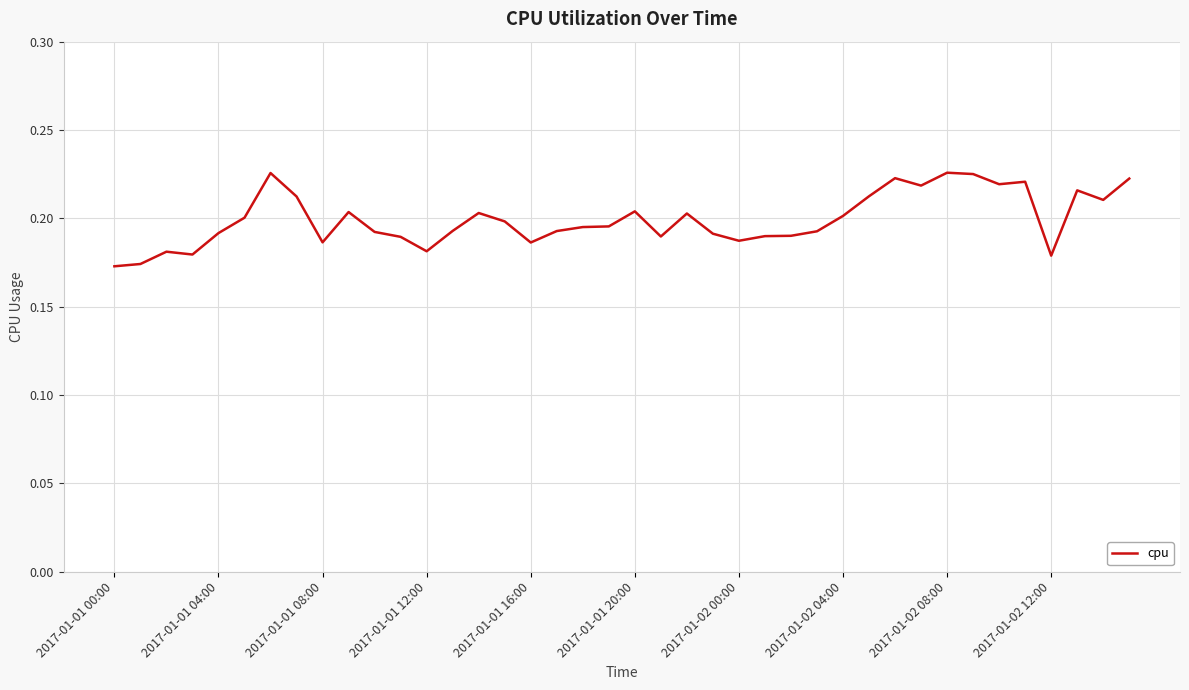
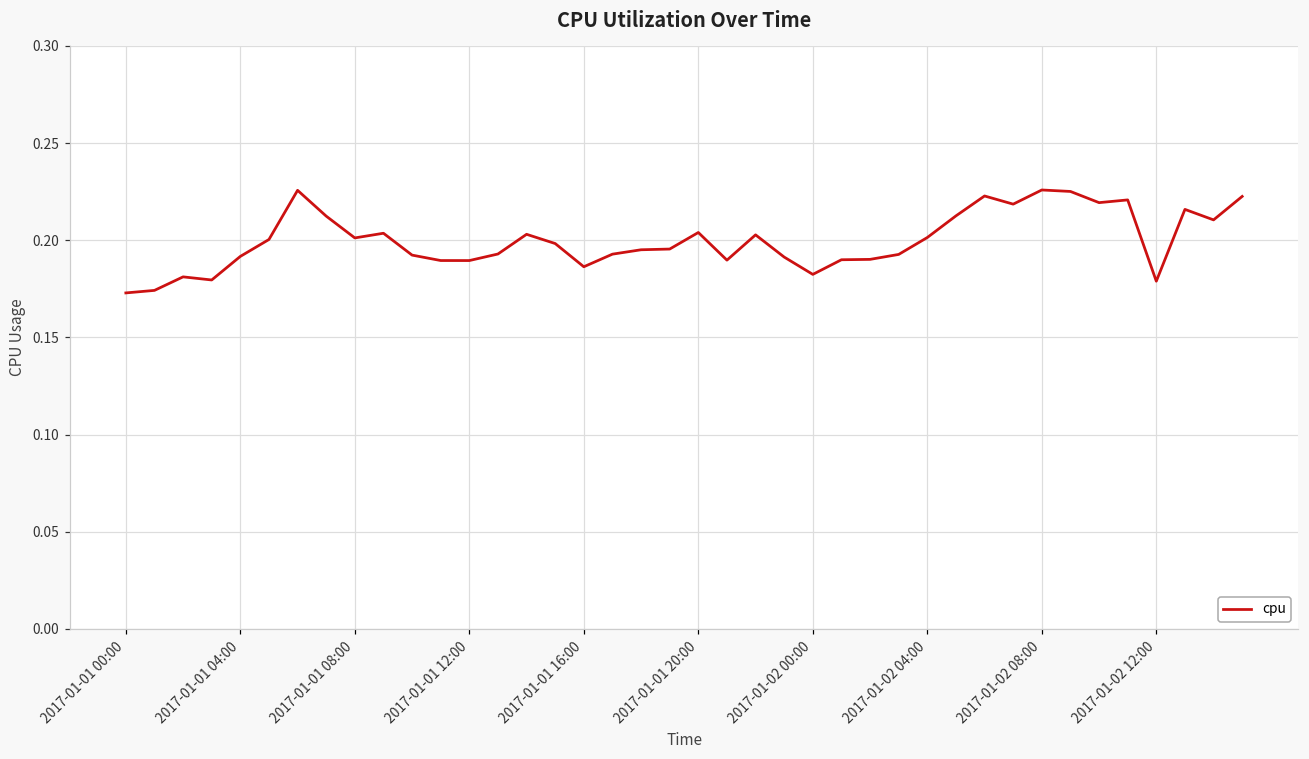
  {
    "2017-01-01 00:00": 0.173,
    "2017-01-01 04:00": 0.192,
-   "2017-01-01 08:00": 0.186,
-   "2017-01-01 12:00": 0.181,
+   "2017-01-01 08:00": 0.201,
+   "2017-01-01 12:00": 0.190,
    "2017-01-01 16:00": 0.186,
    "2017-01-01 20:00": 0.204,
-   "2017-01-02 00:00": 0.187,
+   "2017-01-02 00:00": 0.182,
    "2017-01-02 04:00": 0.201,
    "2017-01-02 08:00": 0.226,
    "2017-01-02 12:00": 0.179
  }
